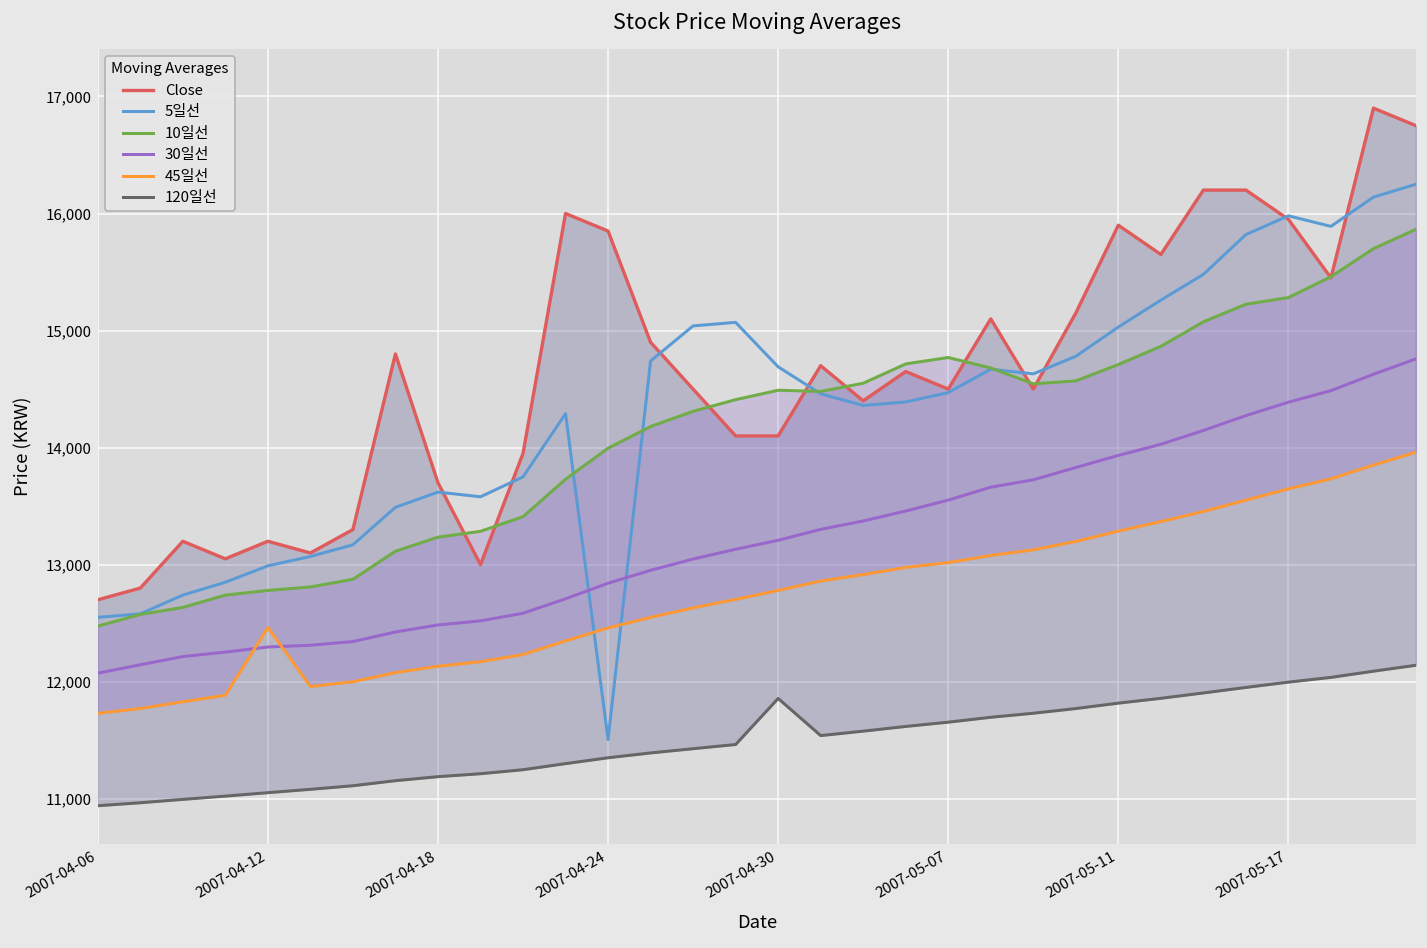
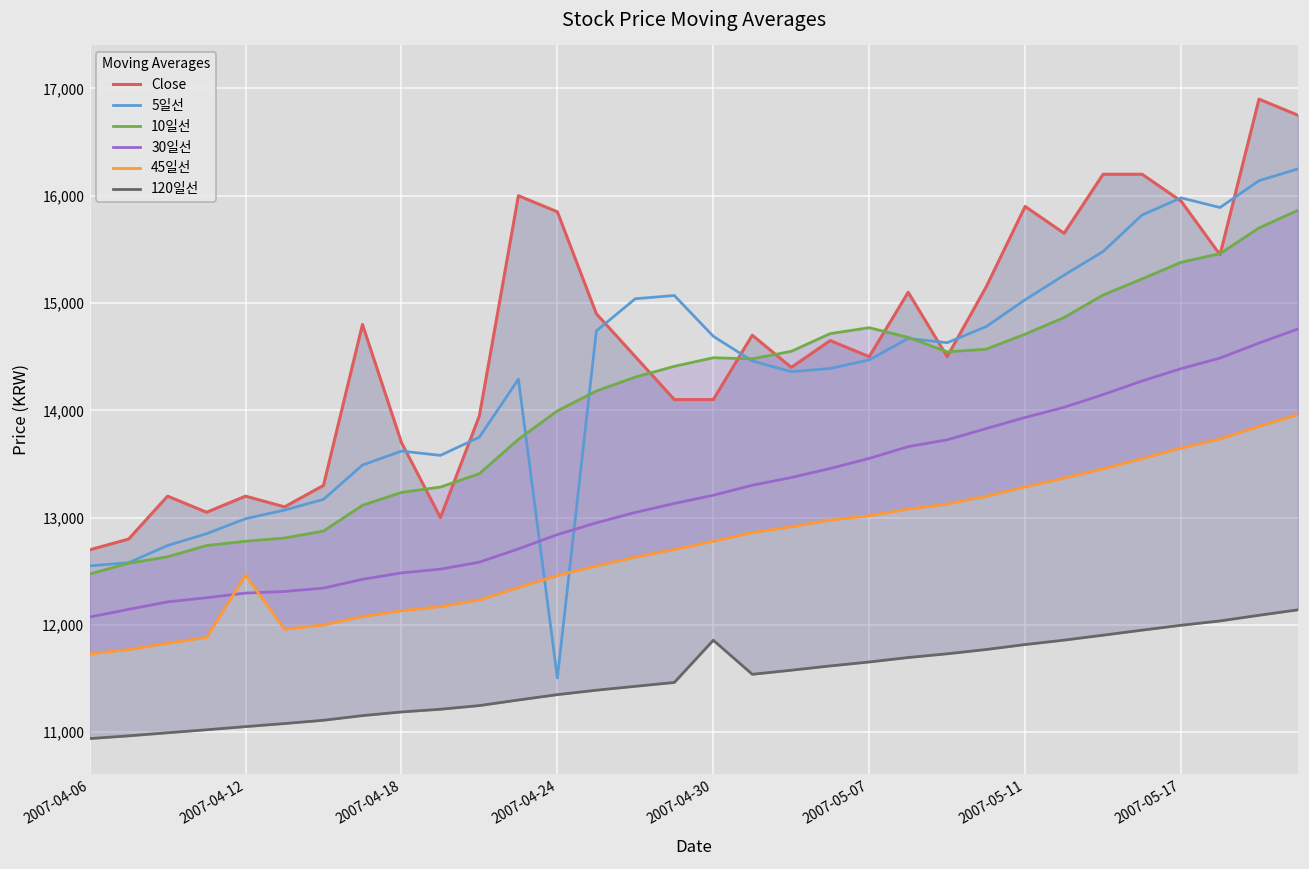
  {
    "Close": {
      "2007-04-06": "12,700",
      "2007-04-12": "13,200",
      "2007-04-18": "13,700",
      "2007-04-24": "15,900",
      "2007-04-30": "14,100",
      "2007-05-07": "14,500",
      "2007-05-11": "15,900",
      "2007-05-17": "16,000"
    },
    "5일선": {
      "2007-04-06": "12,600",
      "2007-04-12": "13,000",
      "2007-04-18": "13,600",
      "2007-04-24": "11,500",
      "2007-04-30": "14,700",
      "2007-05-07": "14,500",
      "2007-05-11": "15,000",
      "2007-05-17": "16,000"
    },
    "10일선": {
      "2007-04-06": "12,500",
      "2007-04-12": "12,800",
      "2007-04-18": "13,200",
      "2007-04-24": "14,000",
      "2007-04-30": "14,500",
      "2007-05-07": "14,800",
      "2007-05-11": "14,700",
-     "2007-05-17": "15,300"
+     "2007-05-17": "15,400"
    },
    "30일선": {
      "2007-04-06": "12,100",
      "2007-04-12": "12,300",
      "2007-04-18": "12,500",
      "2007-04-24": "12,800",
      "2007-04-30": "13,200",
      "2007-05-07": "13,600",
      "2007-05-11": "13,900",
      "2007-05-17": "14,400"
    },
    "45일선": {
      "2007-04-06": "11,700",
      "2007-04-12": "12,500",
      "2007-04-18": "12,100",
      "2007-04-24": "12,500",
      "2007-04-30": "12,800",
      "2007-05-07": "13,000",
      "2007-05-11": "13,300",
      "2007-05-17": "13,600"
    },
    "120일선": {
      "2007-04-06": "10,900",
      "2007-04-12": "11,100",
      "2007-04-18": "11,200",
      "2007-04-24": "11,400",
      "2007-04-30": "11,900",
      "2007-05-07": "11,700",
      "2007-05-11": "11,800",
      "2007-05-17": "12,000"
    }
  }
